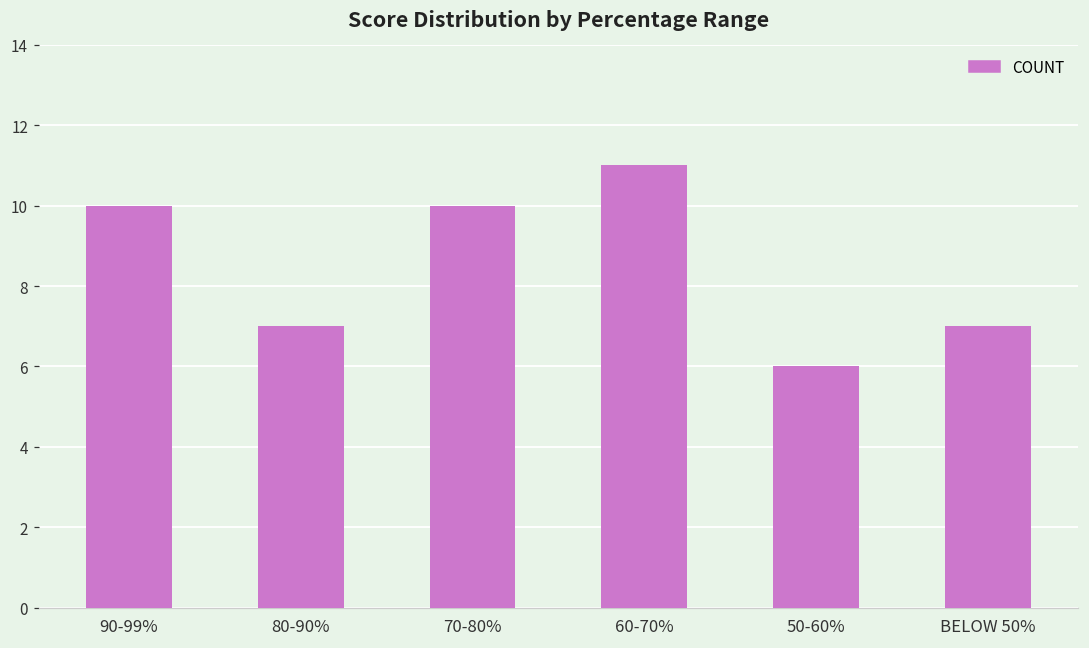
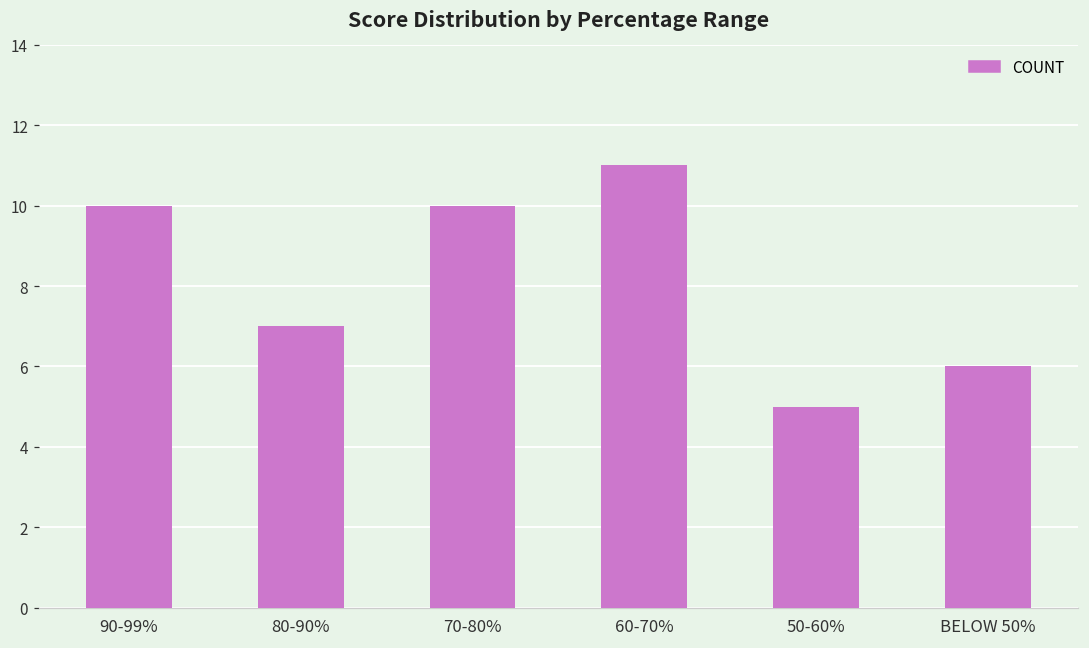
  {
    "90-99%": 10,
    "80-90%": 7,
    "70-80%": 10,
    "60-70%": 11,
-   "50-60%": 6,
-   "BELOW 50%": 7
+   "50-60%": 5,
+   "BELOW 50%": 6
  }
